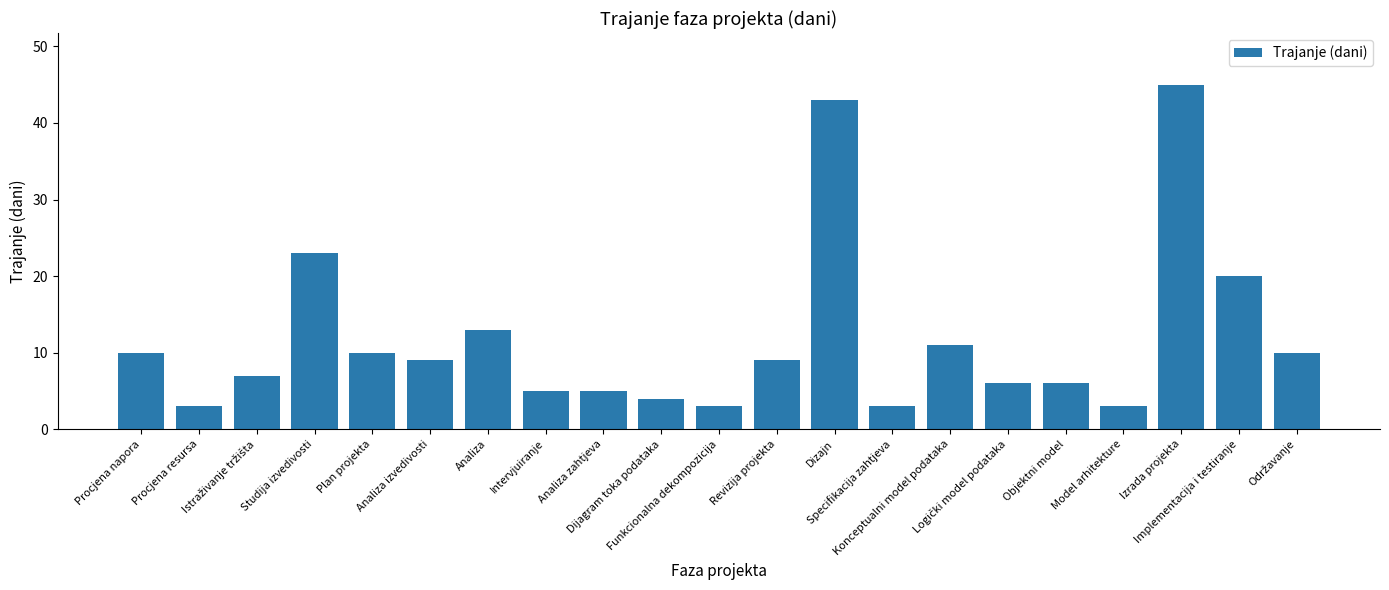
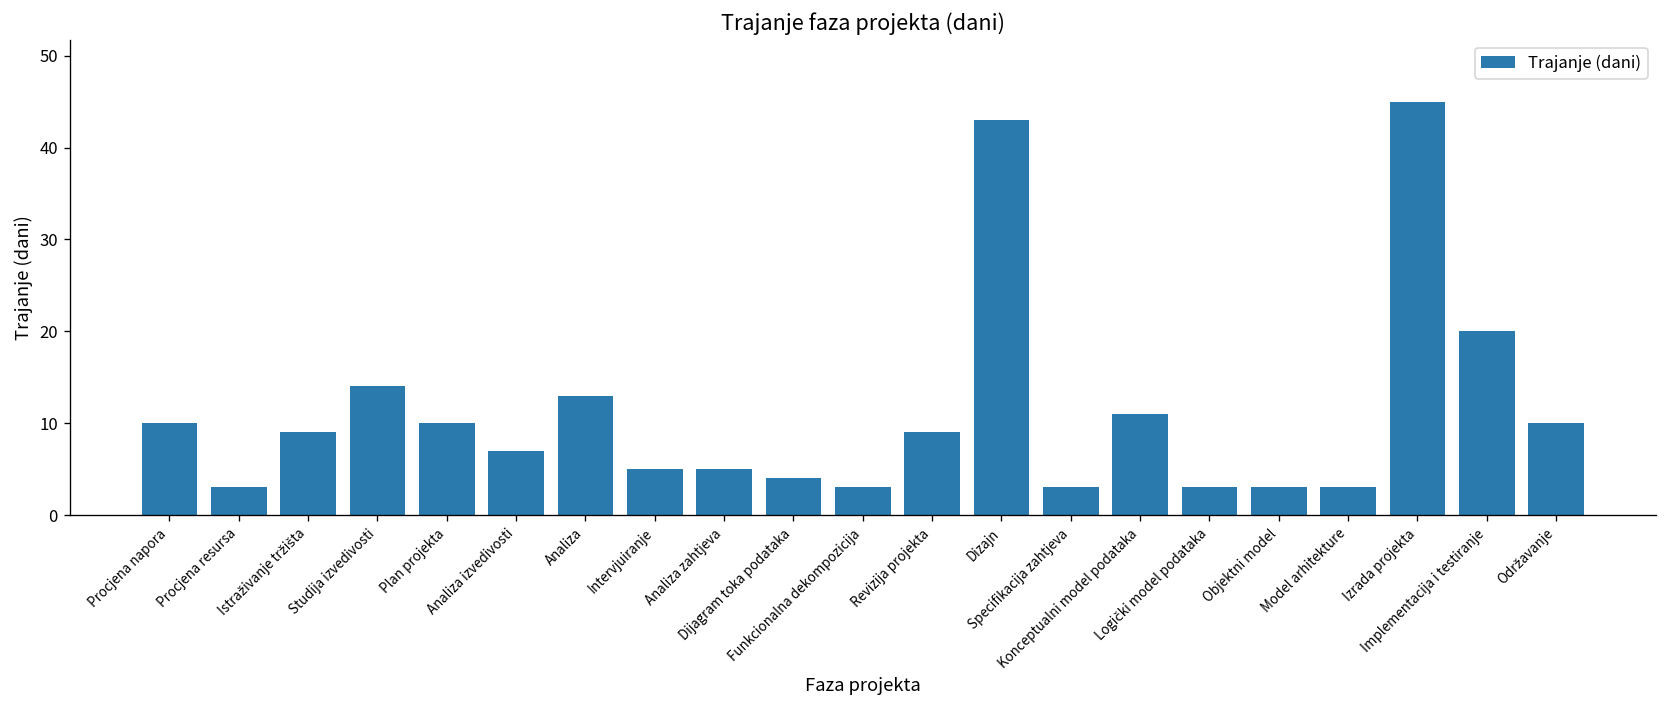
  {
    "Procjena napora": 10,
    "Procjena resursa": 3,
-   "Istraživanje tržišta": 7,
-   "Studija izvedivosti": 23,
+   "Istraživanje tržišta": 9,
+   "Studija izvedivosti": 14,
    "Plan projekta": 10,
-   "Analiza izvedivosti": 9,
+   "Analiza izvedivosti": 7,
    "Analiza": 13,
    "Intervjuiranje": 5,
    "Analiza zahtjeva": 5,
    "Dijagram toka podataka": 4,
    "Funkcionalna dekompozicija": 3,
    "Revizija projekta": 9,
    "Dizajn": 43,
    "Specifikacija zahtjeva": 3,
    "Konceptualni model podataka": 11,
-   "Logički model podataka": 6,
-   "Objektni model": 6,
+   "Logički model podataka": 3,
+   "Objektni model": 3,
    "Model arhitekture": 3,
    "Izrada projekta": 45,
    "Implementacija i testiranje": 20,
    "Održavanje": 10
  }
